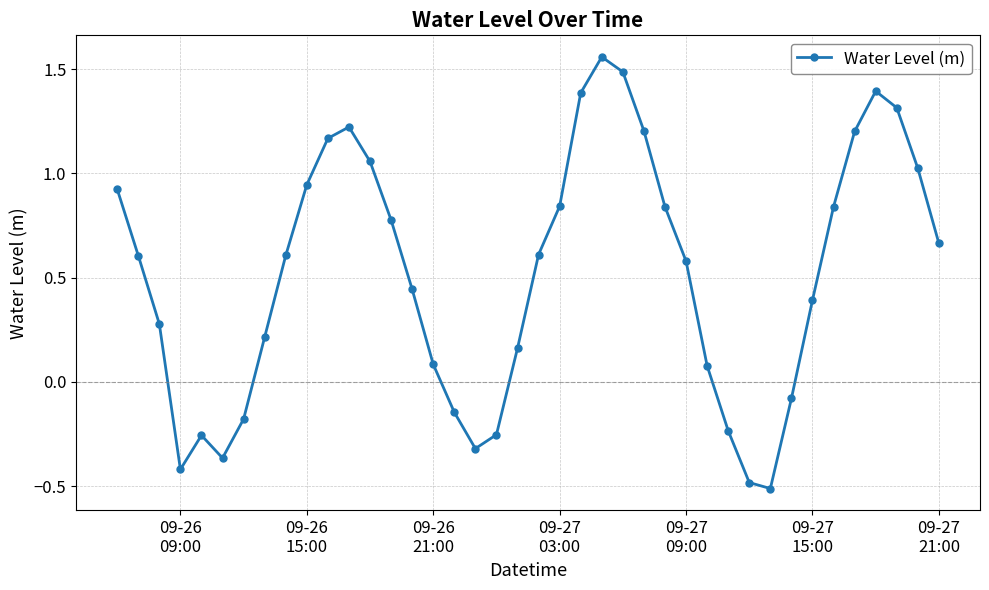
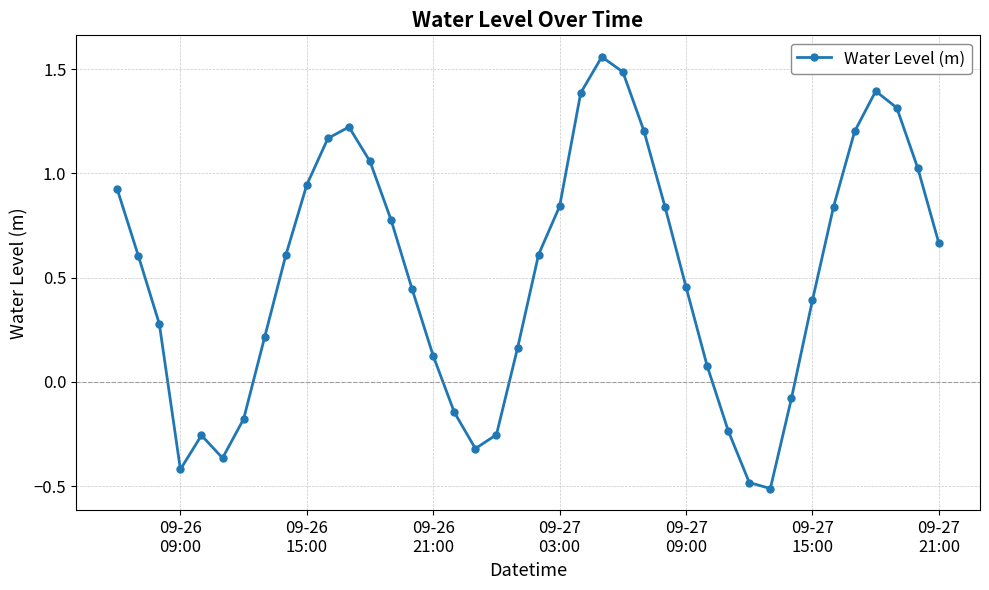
  {
    "09-26 09:00": -0.42,
    "09-26 15:00": 0.95,
-   "09-26 21:00": 0.08,
+   "09-26 21:00": 0.12,
    "09-27 03:00": 0.84,
-   "09-27 09:00": 0.58,
+   "09-27 09:00": 0.45,
    "09-27 15:00": 0.39,
    "09-27 21:00": 0.66
  }
